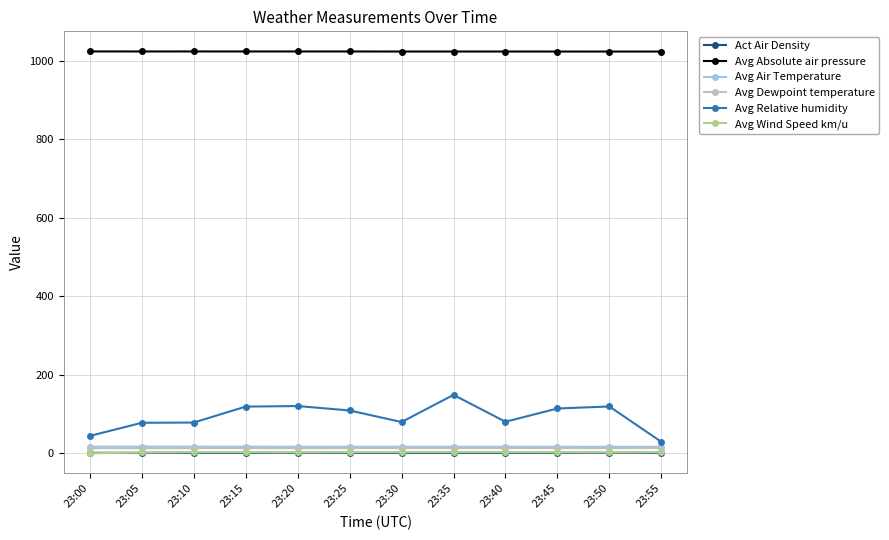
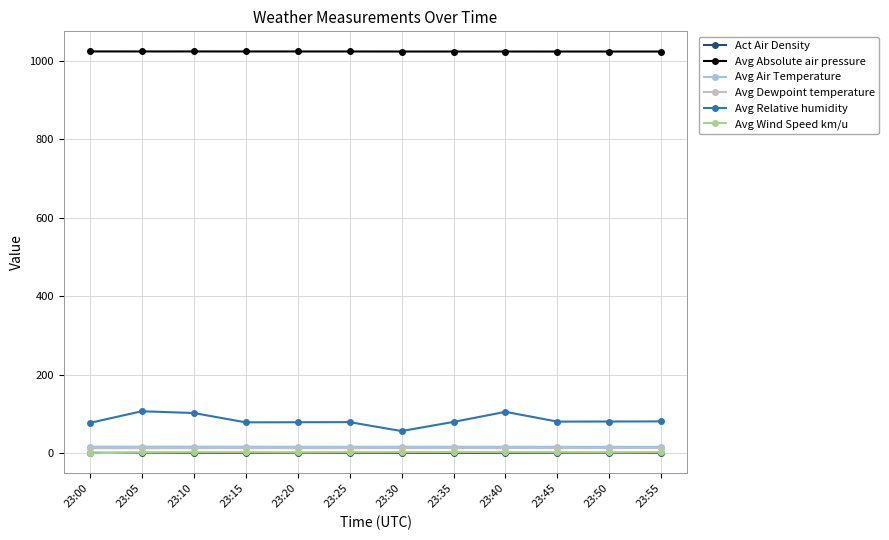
  {
    "Avg Absolute air pressure": {
      "23:00": 1020,
      "23:05": 1020,
      "23:10": 1020,
      "23:15": 1020,
      "23:20": 1020,
      "23:25": 1020,
      "23:30": 1020,
      "23:35": 1020,
      "23:40": 1020,
      "23:45": 1020,
      "23:50": 1020,
      "23:55": 1020
    },
    "Avg Relative humidity": {
-     "23:00": 40,
-     "23:05": 80,
-     "23:10": 80,
-     "23:15": 120,
-     "23:20": 120,
-     "23:25": 110,
-     "23:30": 80,
-     "23:35": 150,
-     "23:40": 80,
-     "23:45": 110,
-     "23:50": 120,
-     "23:55": 30
+     "23:00": 80,
+     "23:05": 110,
+     "23:10": 100,
+     "23:15": 80,
+     "23:20": 80,
+     "23:25": 80,
+     "23:30": 60,
+     "23:35": 80,
+     "23:40": 110,
+     "23:45": 80,
+     "23:50": 80,
+     "23:55": 80
    }
  }
